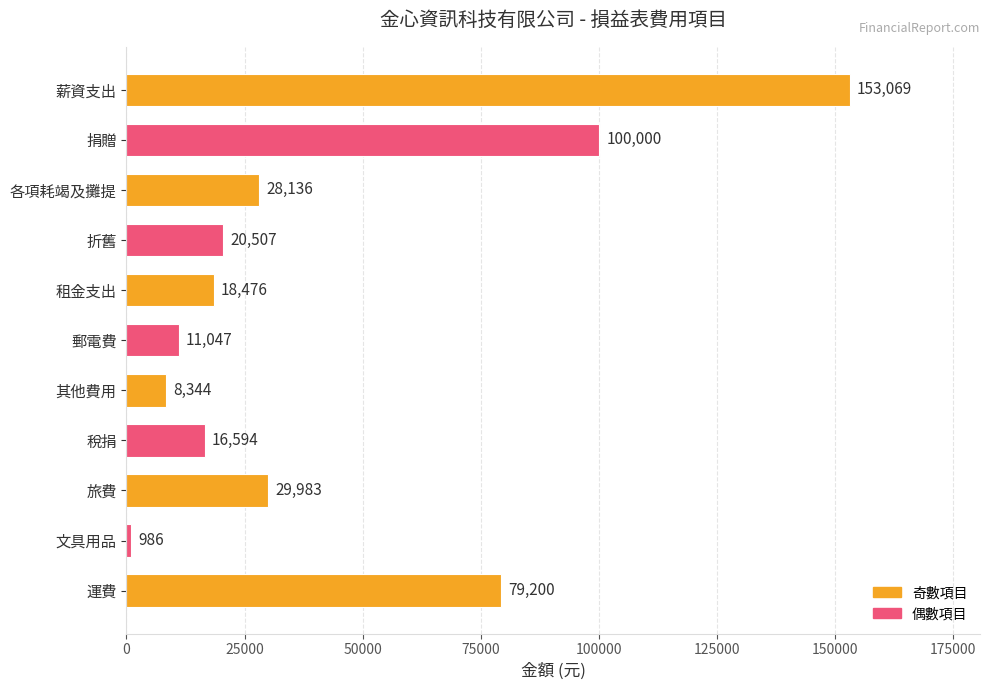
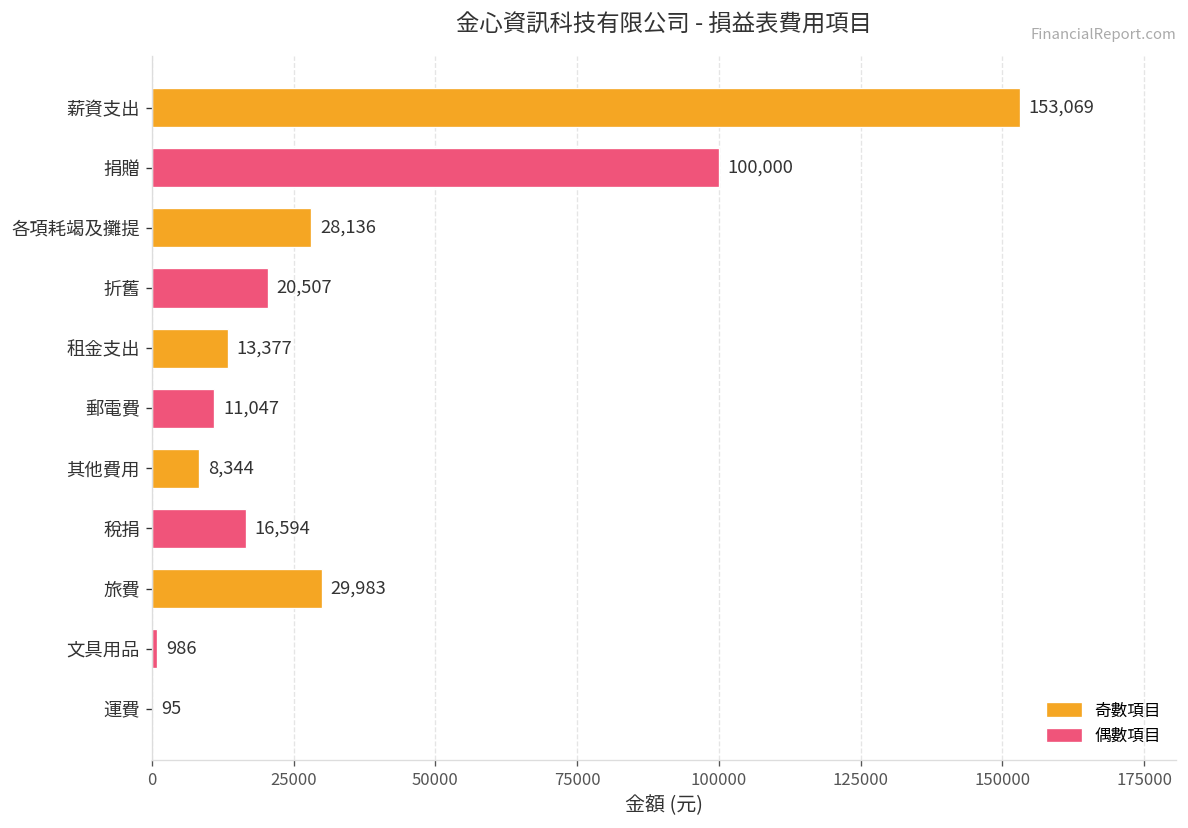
  {
    "薪資支出": "153,069",
    "捐贈": "100,000",
    "各項耗竭及攤提": "28,136",
    "折舊": "20,507",
-   "租金支出": "18,476",
+   "租金支出": "13,377",
    "郵電費": "11,047",
    "其他費用": "8,344",
    "稅捐": "16,594",
    "旅費": "29,983",
    "文具用品": "986",
-   "運費": "79,200"
+   "運費": "95"
  }
